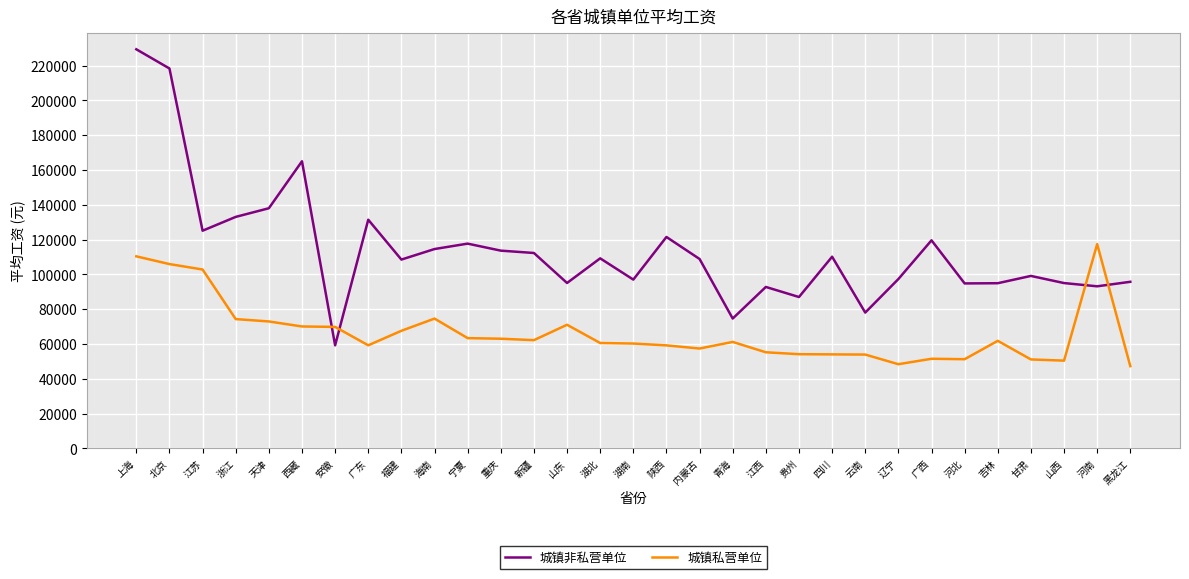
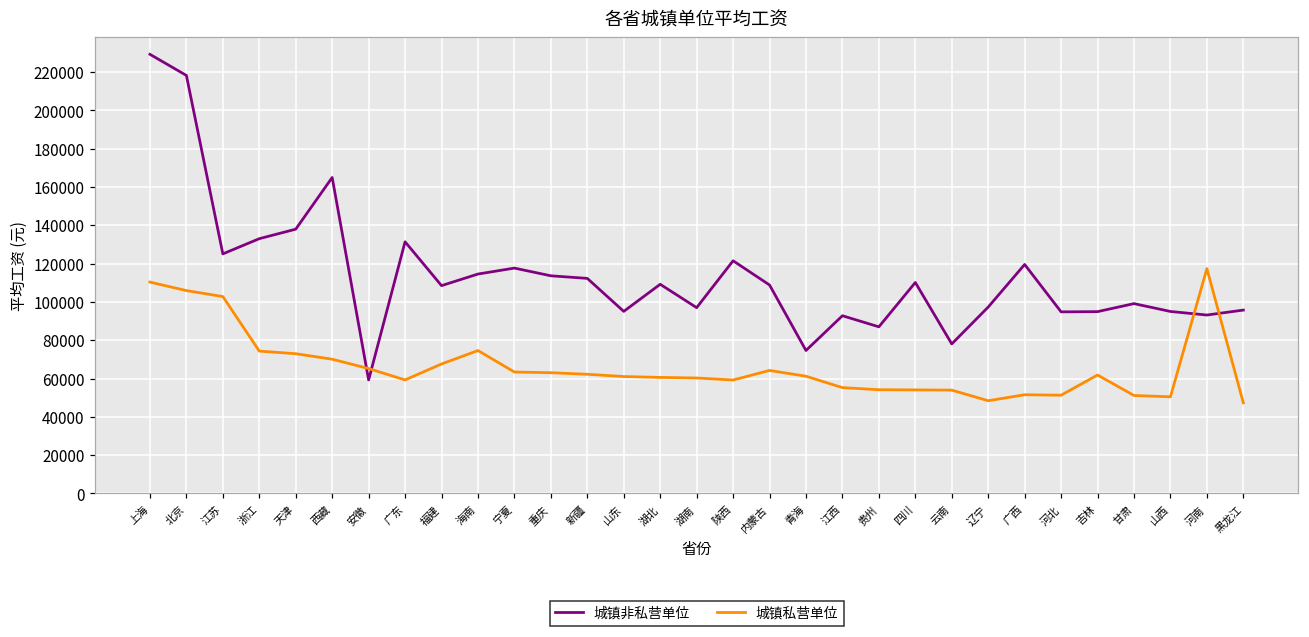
  {
    "城镇非私营单位": {
      "上海": 229000,
      "北京": 218000,
      "江苏": 125000,
      "浙江": 133000,
      "天津": 138000,
      "西藏": 165000,
      "安徽": 59000,
      "广东": 131000,
      "福建": 109000,
      "海南": 115000,
      "宁夏": 118000,
      "重庆": 114000,
      "新疆": 112000,
      "山东": 95000,
      "湖北": 109000,
      "湖南": 97000,
      "陕西": 122000,
      "内蒙古": 109000,
      "青海": 75000,
      "江西": 93000,
      "贵州": 87000,
      "四川": 110000,
      "云南": 78000,
      "辽宁": 97000,
      "广西": 120000,
      "河北": 95000,
      "吉林": 95000,
      "甘肃": 99000,
      "山西": 95000,
      "河南": 93000,
      "黑龙江": 96000
    },
    "城镇私营单位": {
      "上海": 110000,
      "北京": 106000,
      "江苏": 103000,
      "浙江": 74000,
      "天津": 73000,
      "西藏": 70000,
-     "安徽": 70000,
+     "安徽": 65000,
      "广东": 59000,
      "福建": 68000,
      "海南": 75000,
      "宁夏": 63000,
      "重庆": 63000,
      "新疆": 62000,
-     "山东": 71000,
+     "山东": 61000,
      "湖北": 61000,
      "湖南": 60000,
      "陕西": 59000,
-     "内蒙古": 57000,
+     "内蒙古": 64000,
      "青海": 61000,
      "江西": 55000,
      "贵州": 54000,
      "四川": 54000,
      "云南": 54000,
      "辽宁": 48000,
      "广西": 52000,
      "河北": 51000,
      "吉林": 62000,
      "甘肃": 51000,
      "山西": 50000,
      "河南": 117000,
      "黑龙江": 47000
    }
  }
